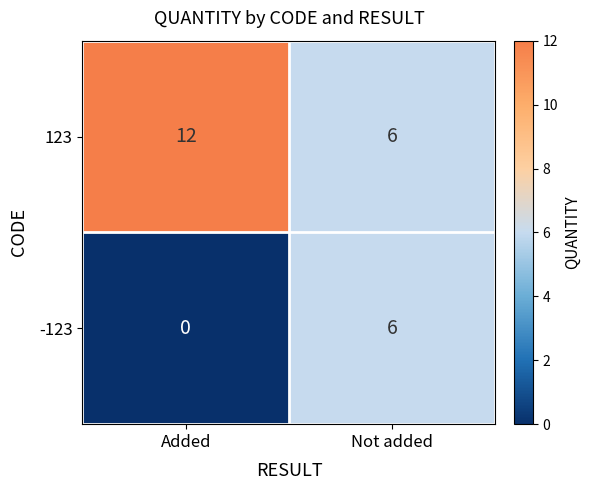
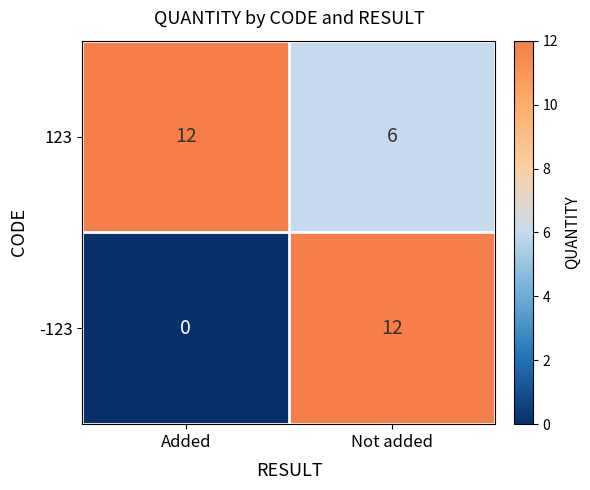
  {
    "123": {
      "Added": 12,
      "Not added": 6
    },
    "-123": {
      "Added": 0,
-     "Not added": 6
+     "Not added": 12
    }
  }
